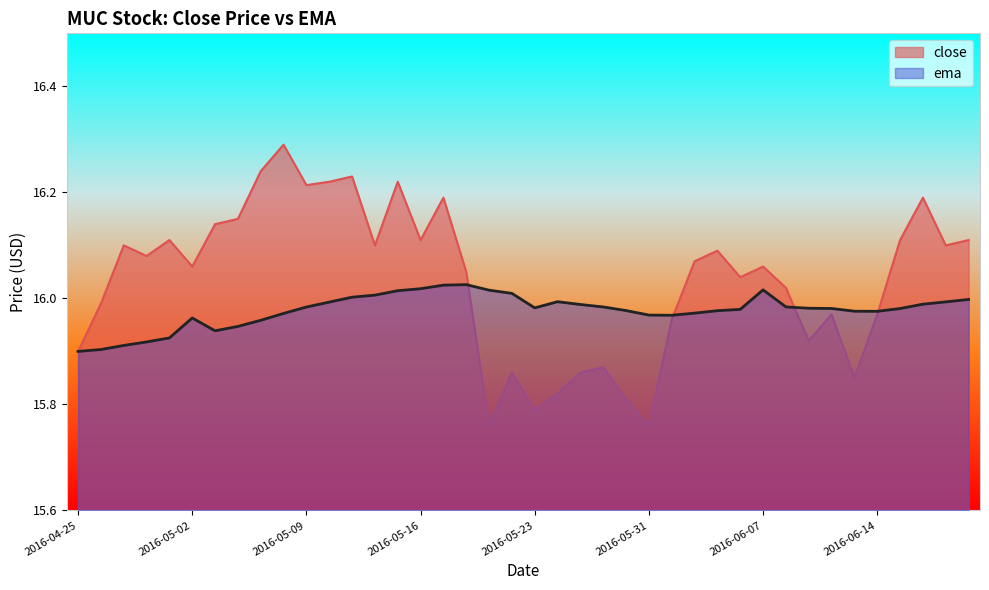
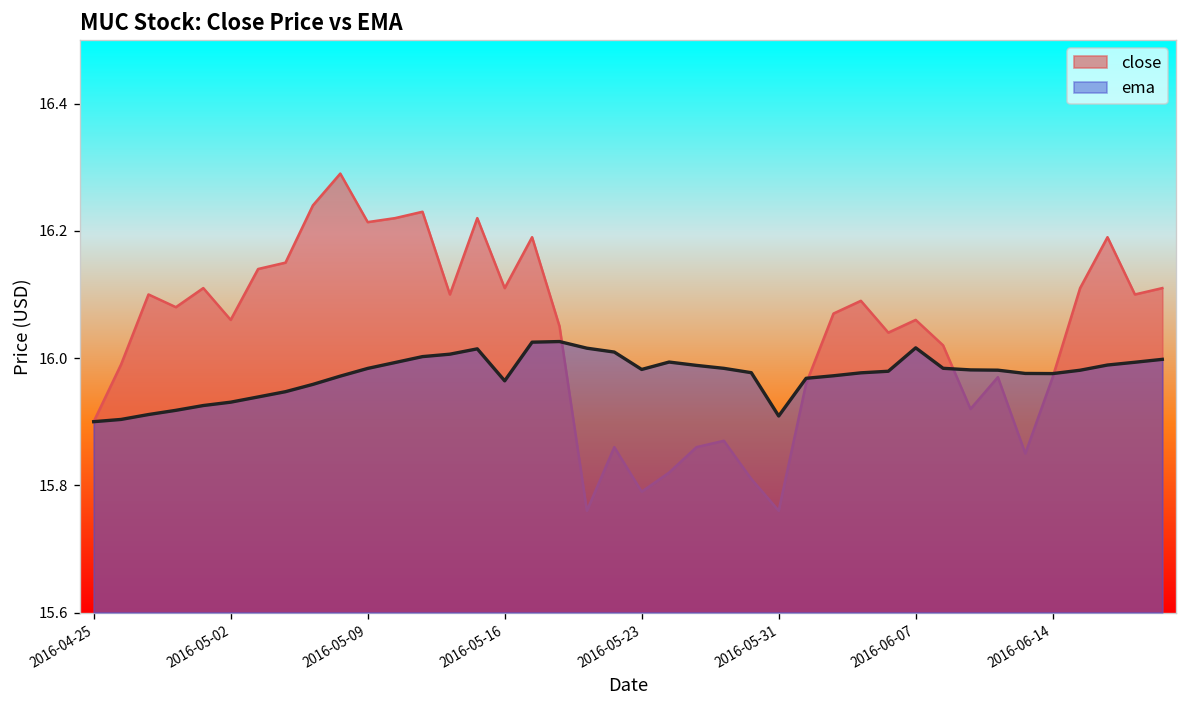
  {
    "close": {
      "2016-05-02": 16.06,
      "2016-05-09": 16.21,
      "2016-05-16": 16.11,
      "2016-05-23": 15.79,
      "2016-05-31": 15.76,
      "2016-06-07": 16.06,
      "2016-06-14": 15.97
    },
    "ema": {
-     "2016-05-02": 15.96,
+     "2016-05-02": 15.93,
      "2016-05-09": 15.98,
-     "2016-05-16": 16.02,
+     "2016-05-16": 15.96,
      "2016-05-23": 15.98,
-     "2016-05-31": 15.97,
+     "2016-05-31": 15.91,
      "2016-06-07": 16.02,
      "2016-06-14": 15.98
    }
  }
